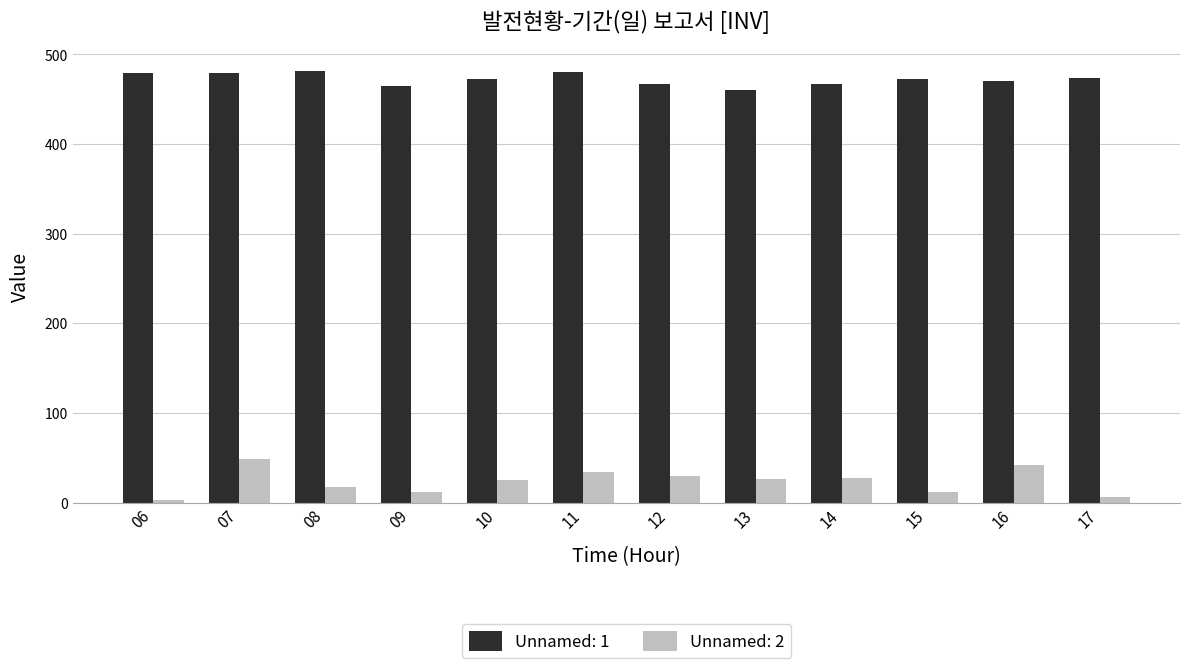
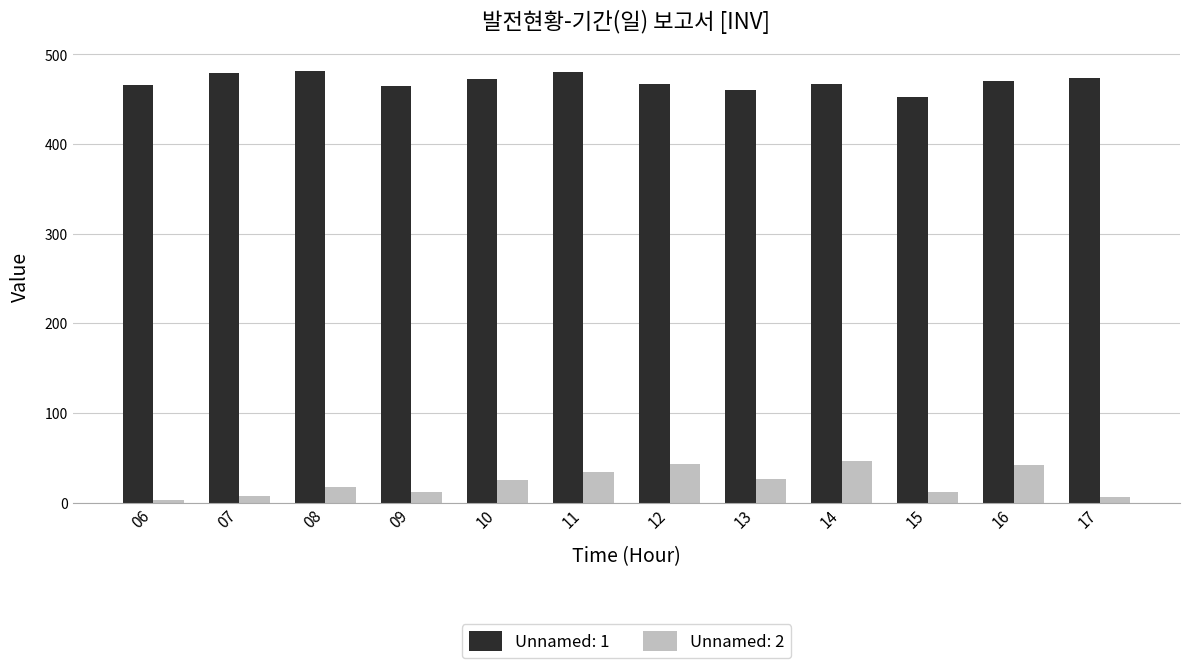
  {
    "Unnamed: 1": {
-     "06": 480,
+     "06": 470,
      "07": 480,
      "08": 480,
      "09": 470,
      "10": 470,
      "11": 480,
      "12": 470,
      "13": 460,
      "14": 470,
-     "15": 470,
+     "15": 450,
      "16": 470,
      "17": 470
    },
    "Unnamed: 2": {
-     "07": 50,
+     "07": 10,
      "08": 20,
      "09": 10,
      "10": 30,
      "11": 30,
-     "12": 30,
+     "12": 40,
      "13": 30,
-     "14": 30,
+     "14": 50,
      "15": 10,
      "16": 40,
      "17": 10
    }
  }
